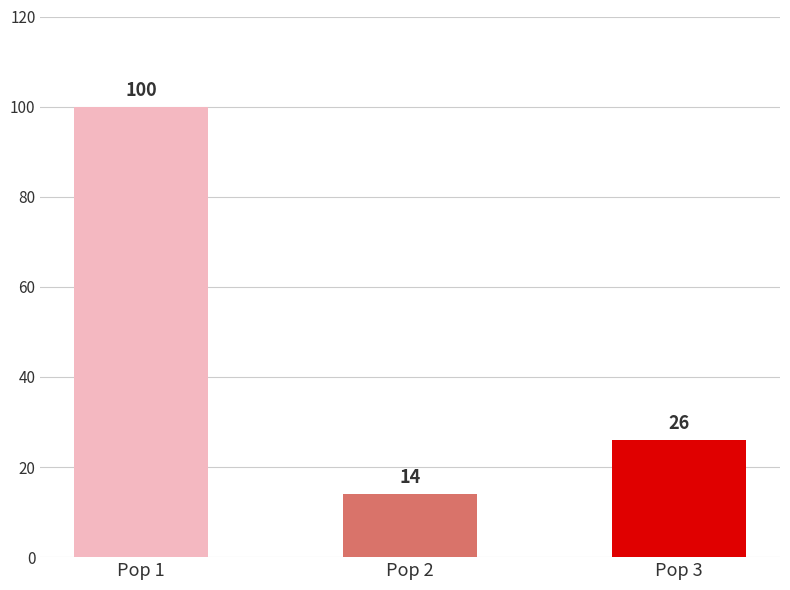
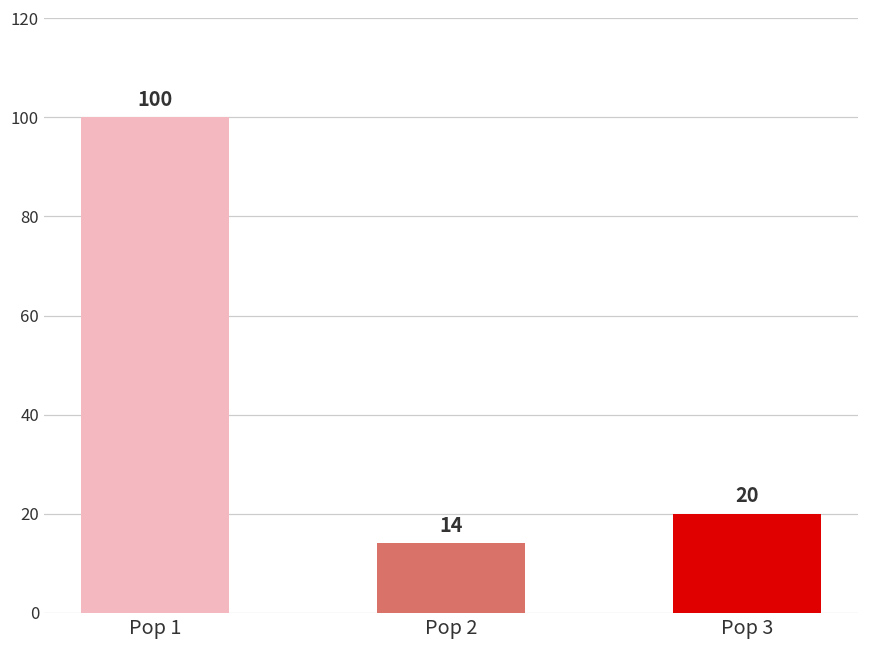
  {
    "Pop 1": 100,
    "Pop 2": 14,
-   "Pop 3": 26
+   "Pop 3": 20
  }
